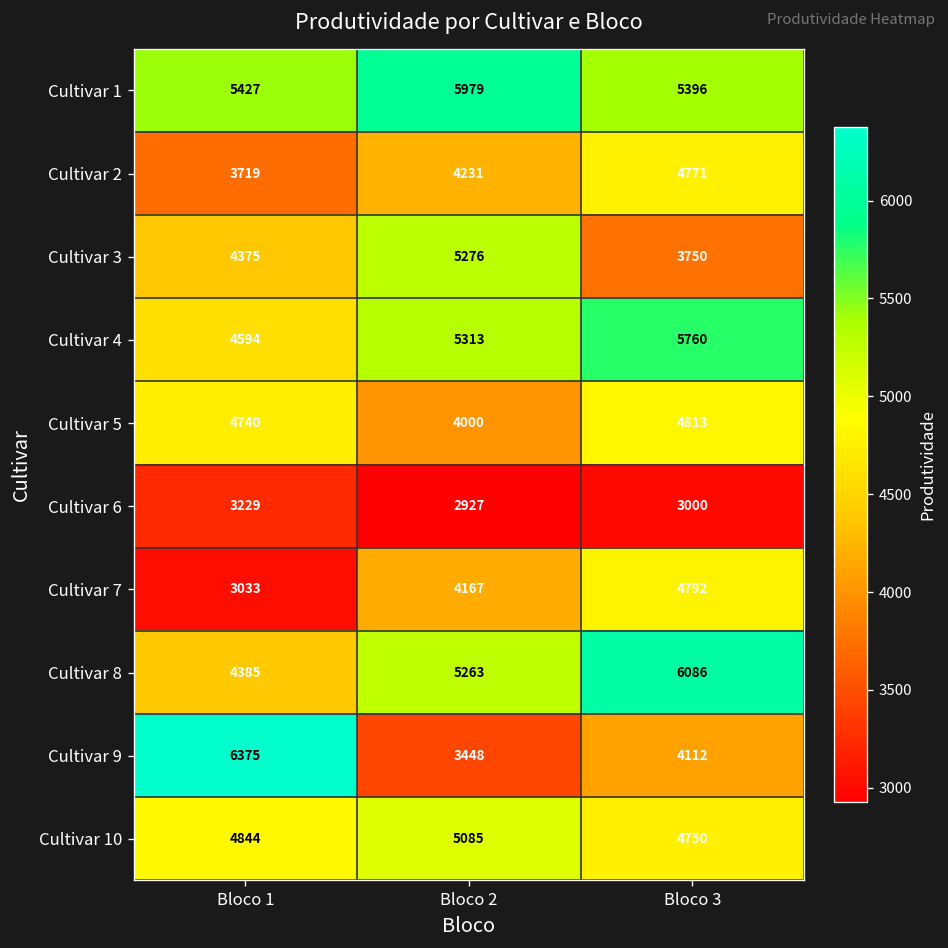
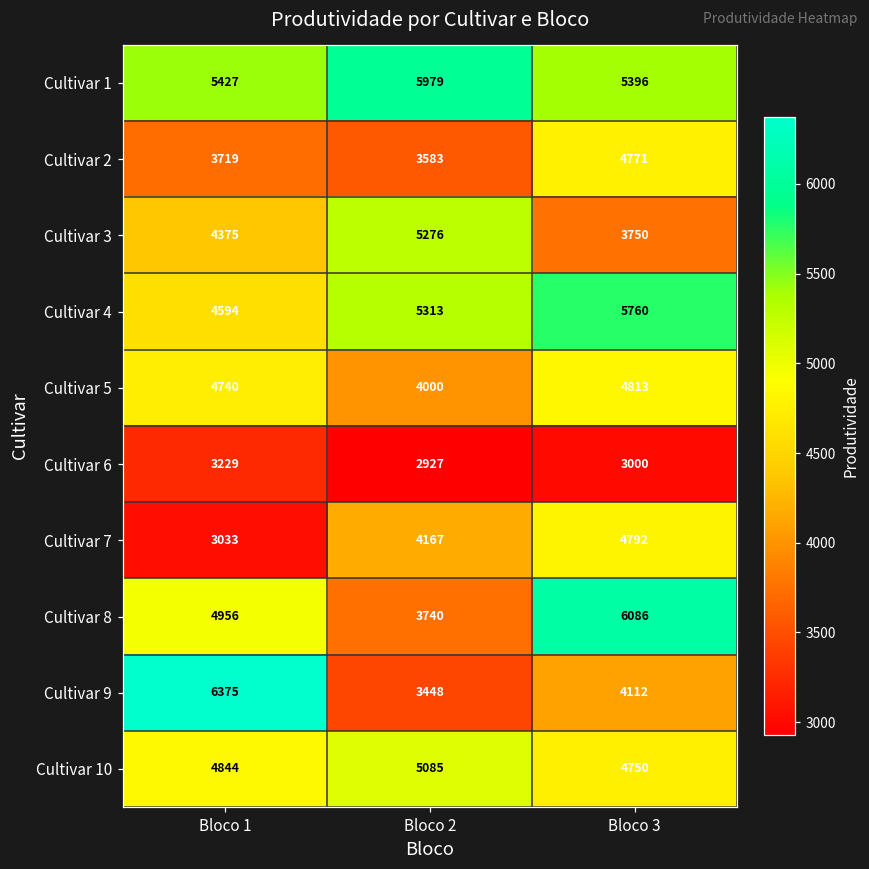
  {
    "Cultivar 1": {
      "Bloco 1": 5427,
      "Bloco 2": 5979,
      "Bloco 3": 5396
    },
    "Cultivar 2": {
      "Bloco 1": 3719,
-     "Bloco 2": 4231,
+     "Bloco 2": 3583,
      "Bloco 3": 4771
    },
    "Cultivar 3": {
      "Bloco 1": 4375,
      "Bloco 2": 5276,
      "Bloco 3": 3750
    },
    "Cultivar 4": {
      "Bloco 1": 4594,
      "Bloco 2": 5313,
      "Bloco 3": 5760
    },
    "Cultivar 5": {
      "Bloco 1": 4740,
      "Bloco 2": 4000,
      "Bloco 3": 4813
    },
    "Cultivar 6": {
      "Bloco 1": 3229,
      "Bloco 2": 2927,
      "Bloco 3": 3000
    },
    "Cultivar 7": {
      "Bloco 1": 3033,
      "Bloco 2": 4167,
      "Bloco 3": 4792
    },
    "Cultivar 8": {
-     "Bloco 1": 4385,
-     "Bloco 2": 5263,
+     "Bloco 1": 4956,
+     "Bloco 2": 3740,
      "Bloco 3": 6086
    },
    "Cultivar 9": {
      "Bloco 1": 6375,
      "Bloco 2": 3448,
      "Bloco 3": 4112
    },
    "Cultivar 10": {
      "Bloco 1": 4844,
      "Bloco 2": 5085,
      "Bloco 3": 4750
    }
  }
